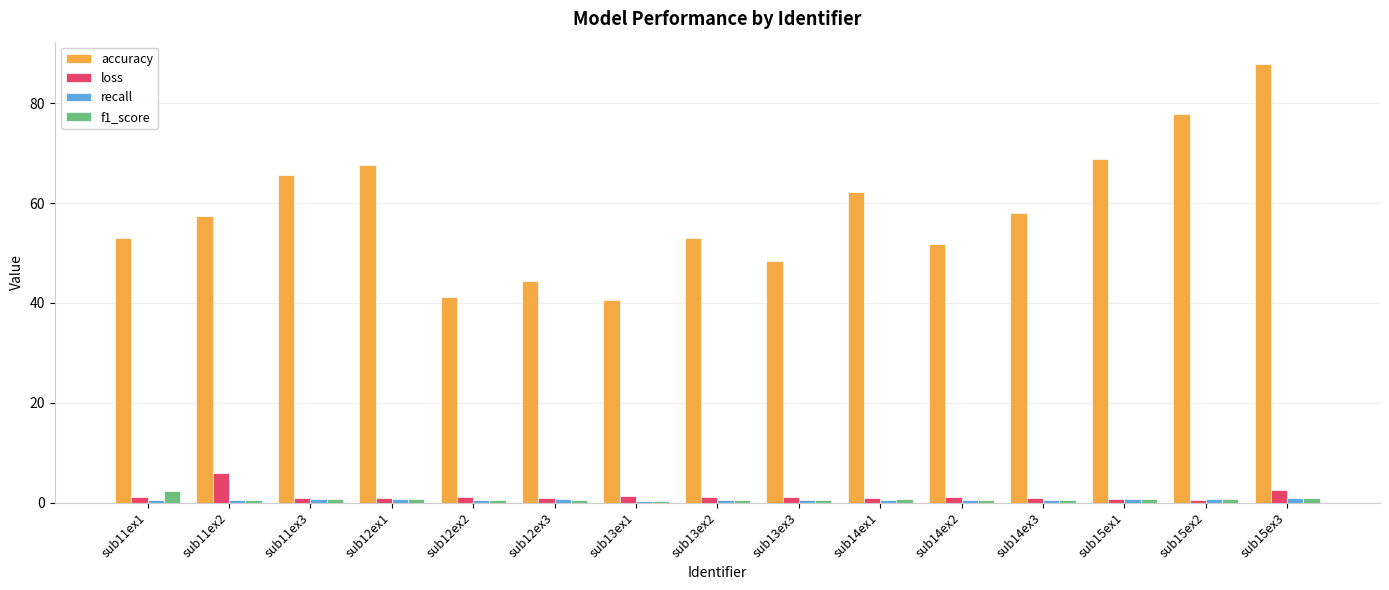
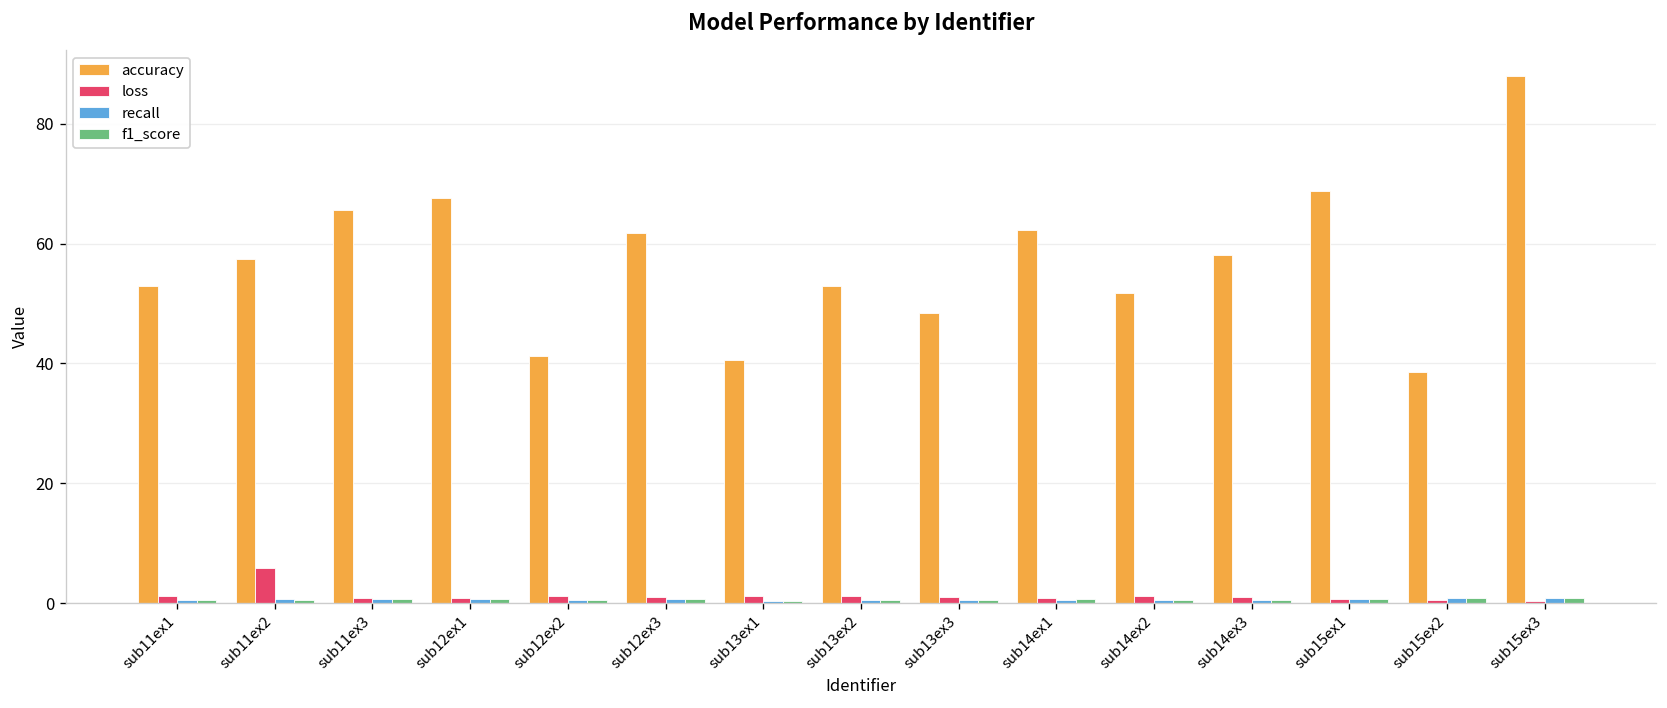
  {
    "accuracy": {
      "sub11ex1": 53,
      "sub11ex2": 57,
      "sub11ex3": 66,
      "sub12ex1": 68,
      "sub12ex2": 41,
-     "sub12ex3": 44,
+     "sub12ex3": 62,
      "sub13ex1": 41,
      "sub13ex2": 53,
      "sub13ex3": 48,
      "sub14ex1": 62,
      "sub14ex2": 52,
      "sub14ex3": 58,
      "sub15ex1": 69,
-     "sub15ex2": 78,
+     "sub15ex2": 39,
      "sub15ex3": 88
    },
    "loss": {
      "sub11ex1": 1,
      "sub11ex2": 6,
      "sub11ex3": 1,
      "sub12ex1": 1,
      "sub12ex2": 1,
      "sub12ex3": 1,
      "sub13ex1": 1,
      "sub13ex2": 1,
      "sub13ex3": 1,
      "sub14ex1": 1,
      "sub14ex2": 1,
      "sub14ex3": 1,
      "sub15ex1": 1,
      "sub15ex2": 1,
-     "sub15ex3": 2
+     "sub15ex3": 0
    },
    "recall": {
      "sub11ex1": 1,
      "sub11ex2": 1,
      "sub11ex3": 1,
      "sub12ex1": 1,
      "sub12ex2": 1,
      "sub12ex3": 1,
      "sub13ex2": 1,
      "sub14ex1": 1,
      "sub14ex2": 1,
      "sub14ex3": 1,
      "sub15ex1": 1,
      "sub15ex2": 1,
      "sub15ex3": 1
    },
    "f1_score": {
-     "sub11ex1": 2,
+     "sub11ex1": 1,
      "sub11ex2": 1,
      "sub11ex3": 1,
      "sub12ex1": 1,
      "sub12ex3": 1,
      "sub13ex2": 1,
      "sub14ex1": 1,
      "sub14ex2": 1,
      "sub14ex3": 1,
      "sub15ex1": 1,
      "sub15ex2": 1,
      "sub15ex3": 1
    }
  }
